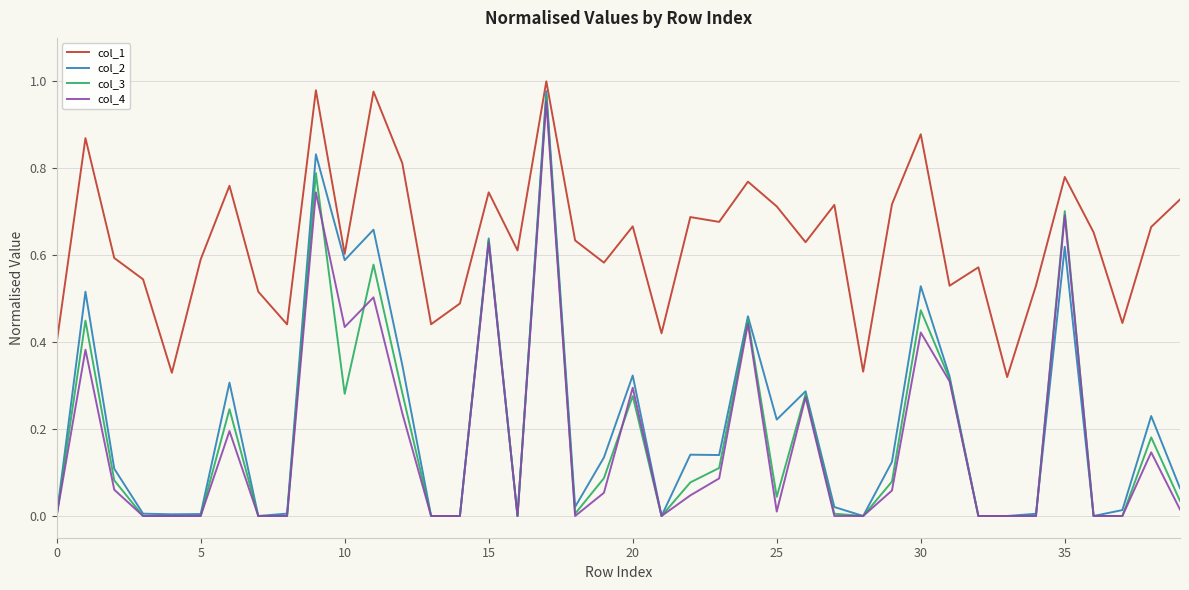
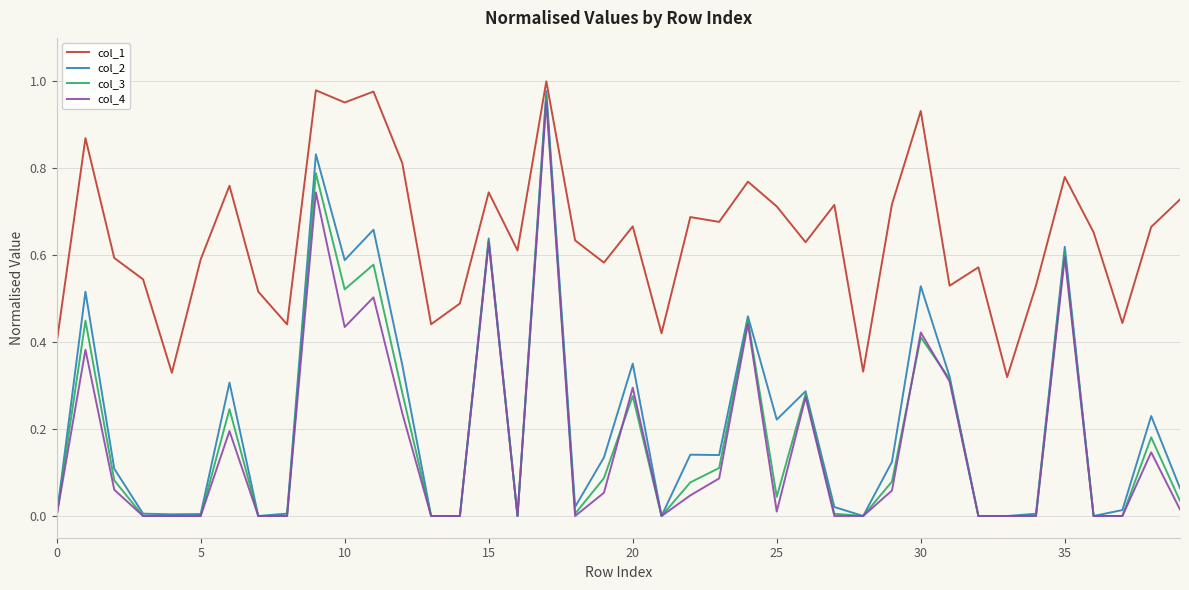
  {
    "col_1": {
      "0": 0.40,
      "5": 0.59,
-     "10": 0.60,
+     "10": 0.95,
      "15": 0.74,
      "20": 0.67,
      "25": 0.71,
-     "30": 0.88,
+     "30": 0.93,
      "35": 0.78
    },
    "col_2": {
      "10": 0.59,
-     "20": 0.32,
+     "20": 0.35,
      "25": 0.22,
      "30": 0.53,
      "35": 0.62
    },
    "col_3": {
-     "10": 0.28,
+     "10": 0.52,
      "20": 0.28,
      "25": 0.04,
-     "30": 0.47,
-     "35": 0.70
+     "30": 0.41,
+     "35": 0.61
    },
    "col_4": {
      "10": 0.43,
      "20": 0.30,
      "25": 0.01,
      "30": 0.42,
-     "35": 0.69
+     "35": 0.59
    }
  }
